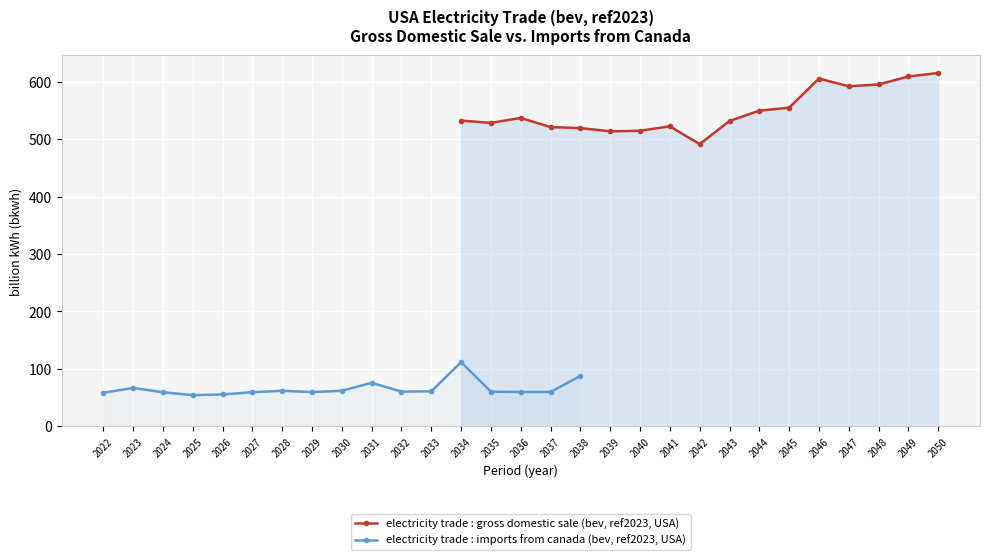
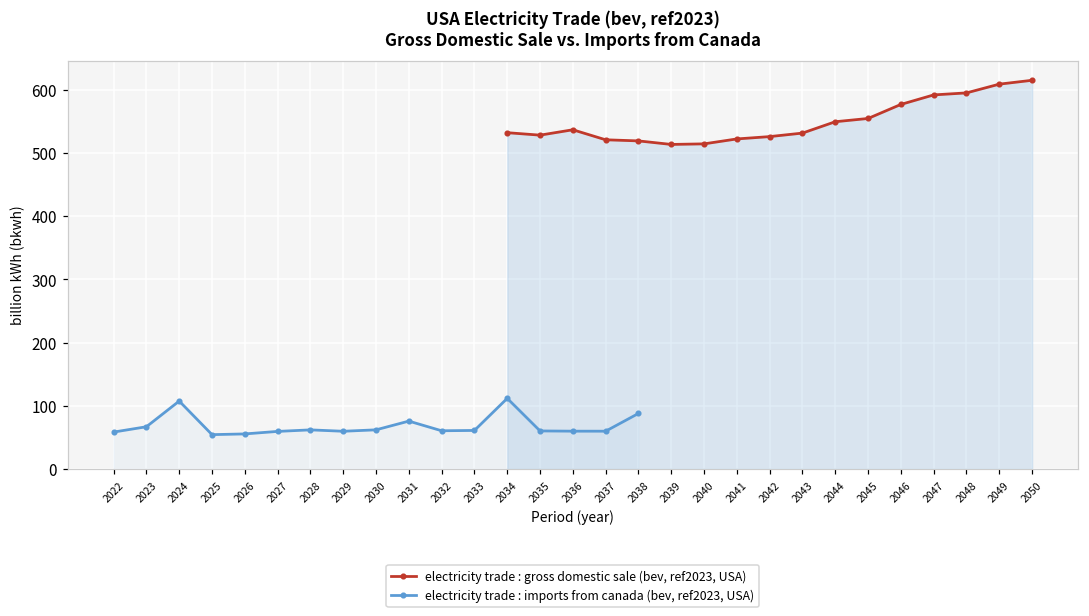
  {
    "electricity trade : gross domestic sale (bev, ref2023, USA)": {
      "2034": 530,
      "2035": 530,
      "2036": 540,
      "2037": 520,
      "2038": 520,
      "2039": 510,
      "2040": 510,
      "2041": 520,
-     "2042": 490,
+     "2042": 530,
      "2043": 530,
      "2044": 550,
      "2045": 550,
-     "2046": 610,
+     "2046": 580,
      "2047": 590,
      "2048": 600,
      "2049": 610,
      "2050": 620
    },
    "electricity trade : imports from canada (bev, ref2023, USA)": {
      "2022": 60,
      "2023": 70,
-     "2024": 60,
+     "2024": 110,
      "2025": 50,
      "2026": 60,
      "2027": 60,
      "2028": 60,
      "2029": 60,
      "2030": 60,
      "2031": 80,
      "2032": 60,
      "2033": 60,
      "2034": 110,
      "2035": 60,
      "2036": 60,
      "2037": 60,
      "2038": 90
    }
  }
